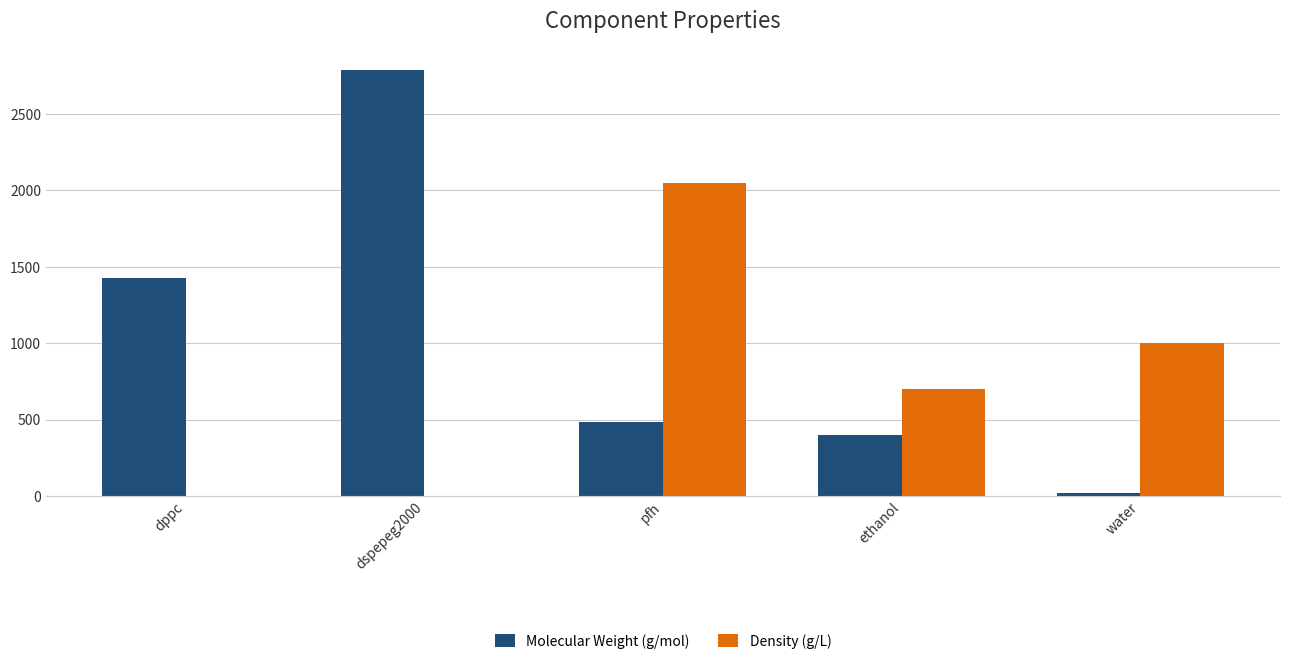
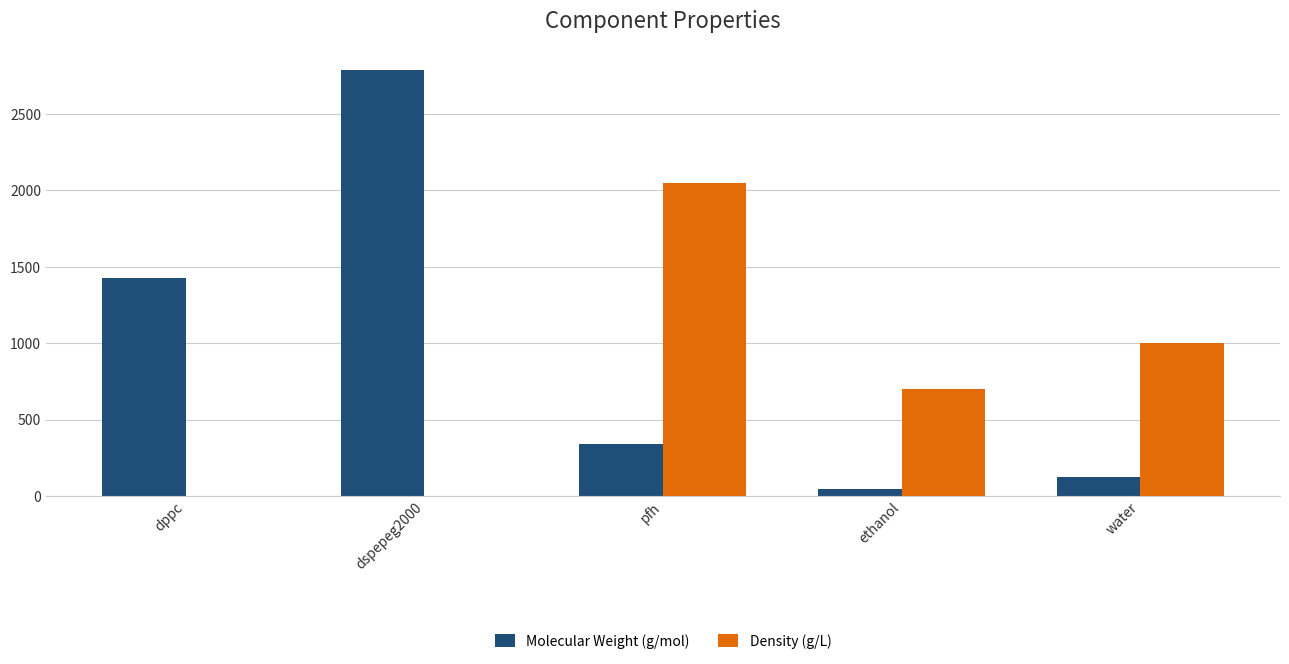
  {
    "Molecular Weight (g/mol)": {
      "dppc": 1430,
      "dspepeg2000": 2790,
-     "pfh": 490,
-     "ethanol": 400,
-     "water": 20
+     "pfh": 340,
+     "ethanol": 50,
+     "water": 130
    },
    "Density (g/L)": {
      "pfh": 2050,
      "ethanol": 700,
      "water": 1000
    }
  }
